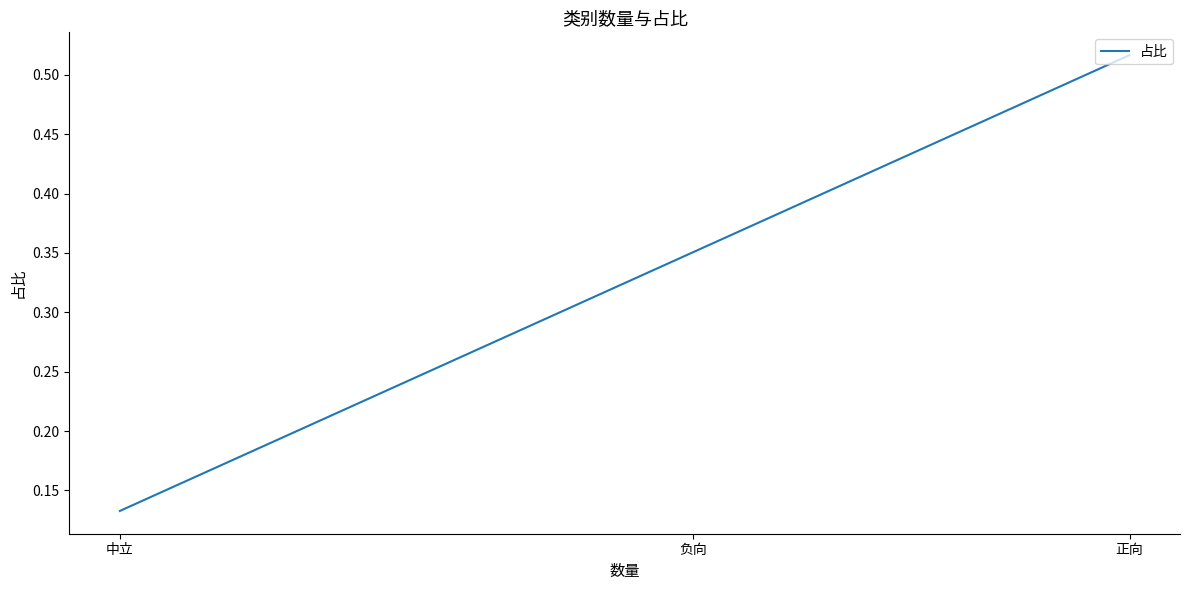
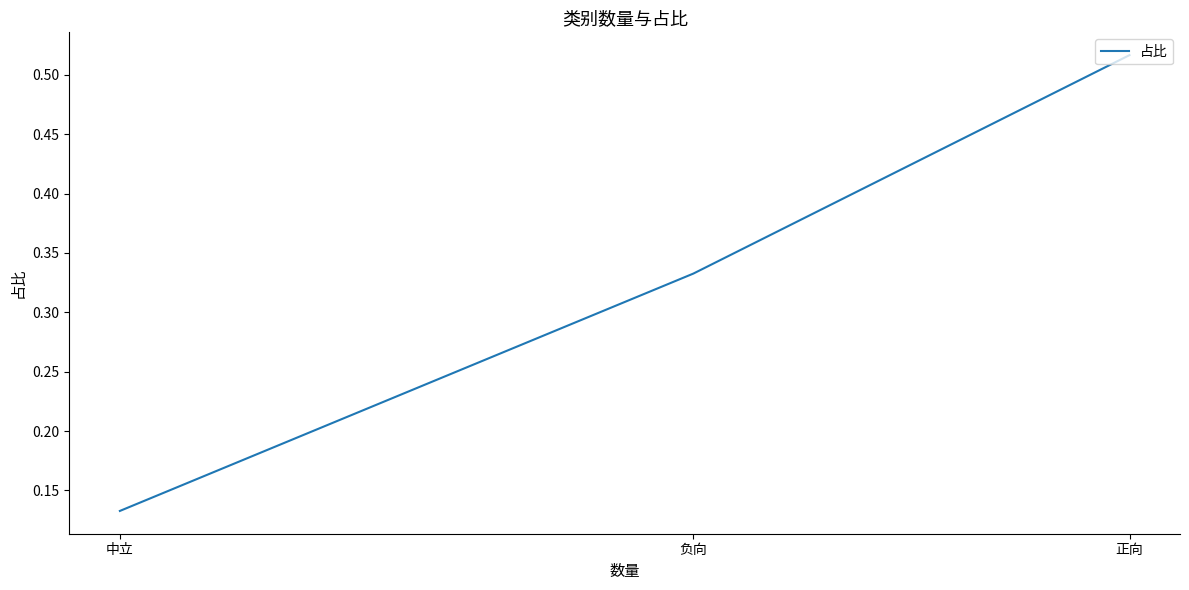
  {
    "中立": 0.133,
-   "负向": 0.351
+   "负向": 0.333
  }
